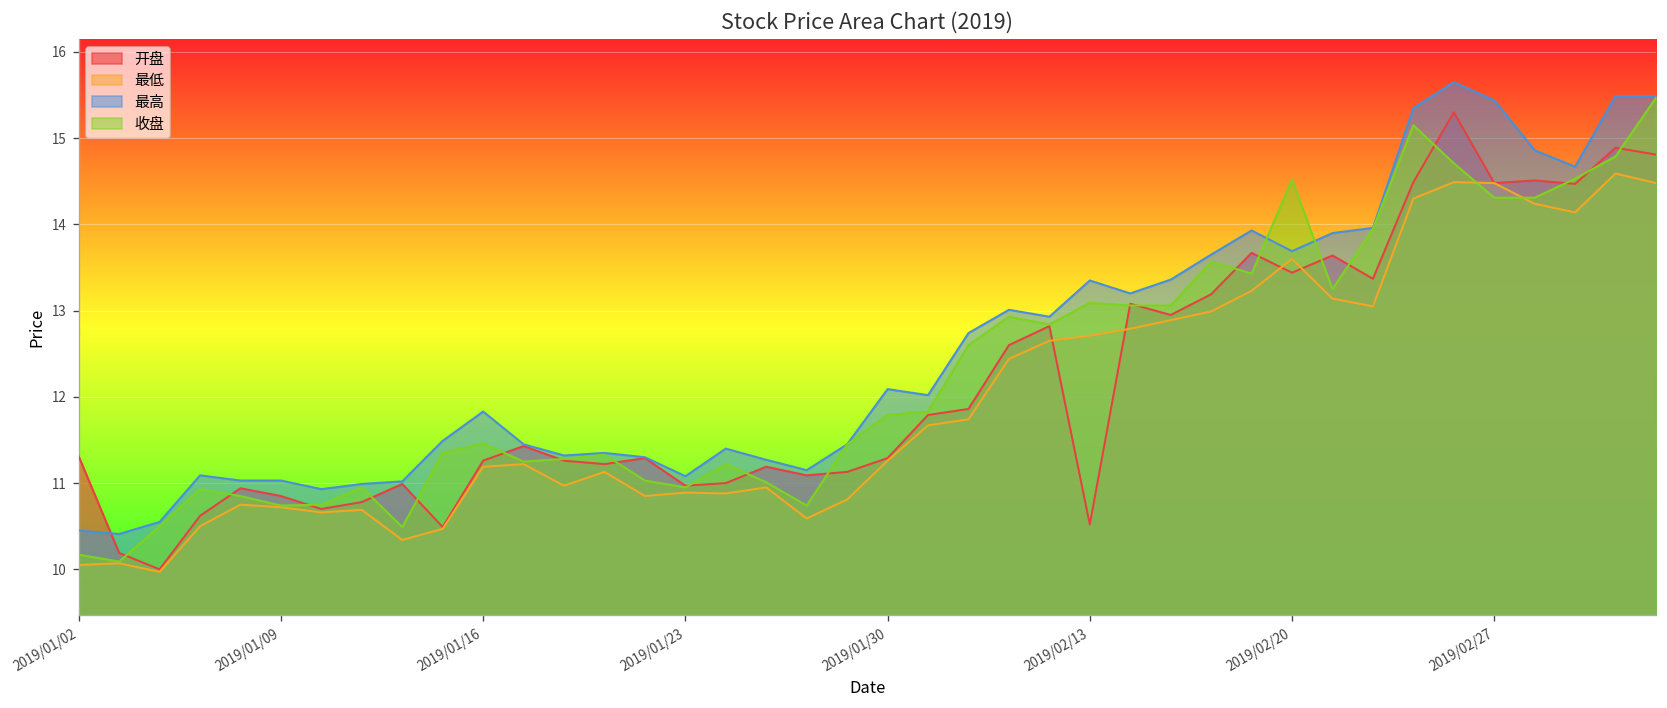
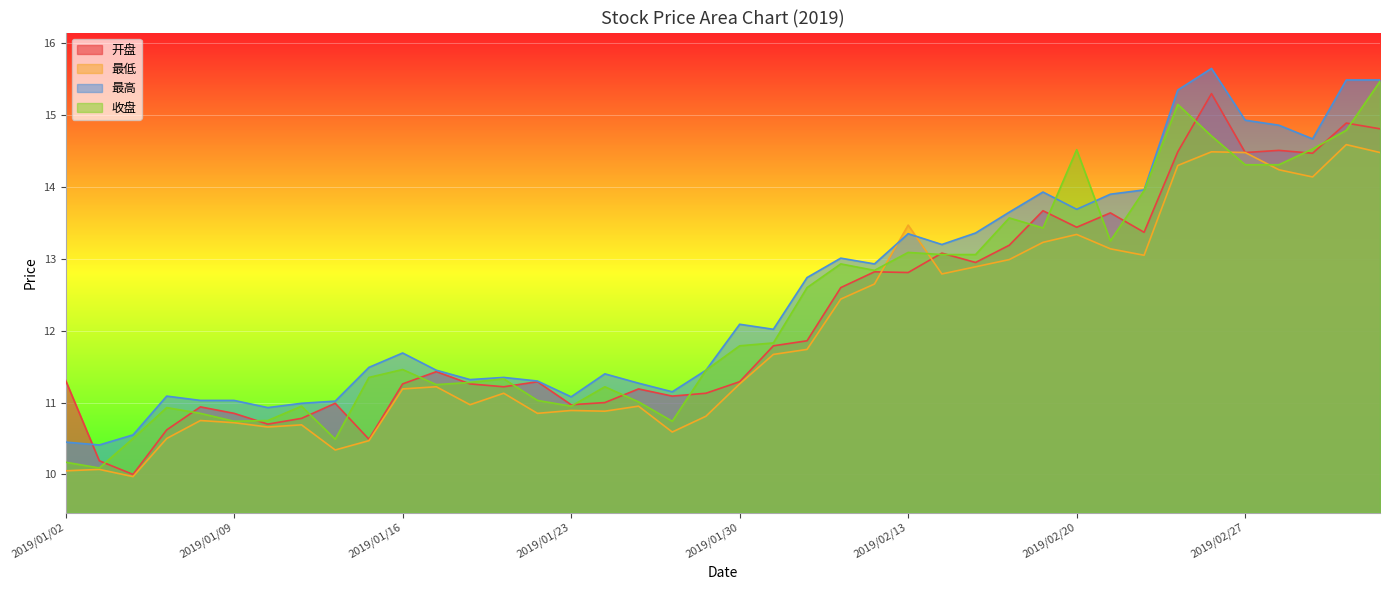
  {
    "开盘": {
      "2019/01/02": 11.3,
      "2019/01/09": 10.9,
      "2019/01/16": 11.3,
-     "2019/02/13": 10.5,
+     "2019/02/13": 12.8,
      "2019/02/20": 13.4
    },
    "最低": {
      "2019/01/02": 10.1,
      "2019/01/16": 11.2,
      "2019/01/23": 10.9,
-     "2019/02/13": 12.7,
-     "2019/02/20": 13.6
+     "2019/02/13": 13.5,
+     "2019/02/20": 13.3
    },
    "最高": {
      "2019/01/02": 10.5,
      "2019/01/09": 11.0,
-     "2019/01/16": 11.8,
+     "2019/01/16": 11.7,
      "2019/01/23": 11.1,
      "2019/01/30": 12.1,
      "2019/02/13": 13.4,
      "2019/02/20": 13.7,
-     "2019/02/27": 15.4
+     "2019/02/27": 14.9
    },
    "收盘": {
      "2019/01/02": 10.2,
      "2019/01/16": 11.5,
      "2019/01/30": 11.8,
      "2019/02/13": 13.1,
      "2019/02/20": 14.5,
      "2019/02/27": 14.3
    }
  }
